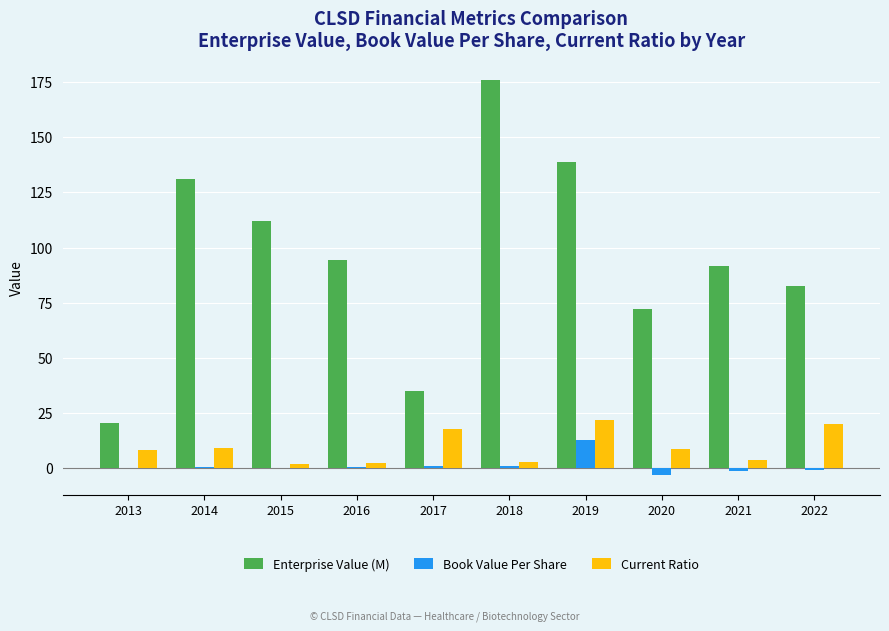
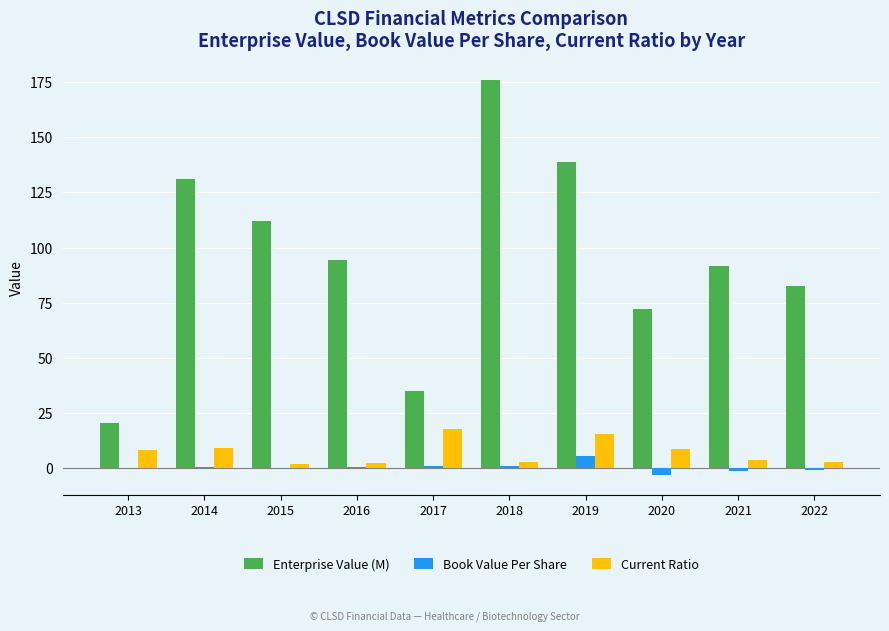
  {
    "Enterprise Value (M)": {
      "2013": 20,
      "2014": 131,
      "2015": 112,
      "2016": 95,
      "2017": 35,
      "2018": 176,
      "2019": 139,
      "2020": 72,
      "2021": 92,
      "2022": 82
    },
    "Book Value Per Share": {
-     "2019": 13,
+     "2019": 5,
      "2020": -3,
      "2021": -2
    },
    "Current Ratio": {
      "2013": 8,
      "2014": 9,
      "2015": 2,
      "2016": 2,
      "2017": 18,
      "2018": 3,
-     "2019": 22,
+     "2019": 16,
      "2020": 8,
      "2021": 3,
-     "2022": 20
+     "2022": 3
    }
  }
